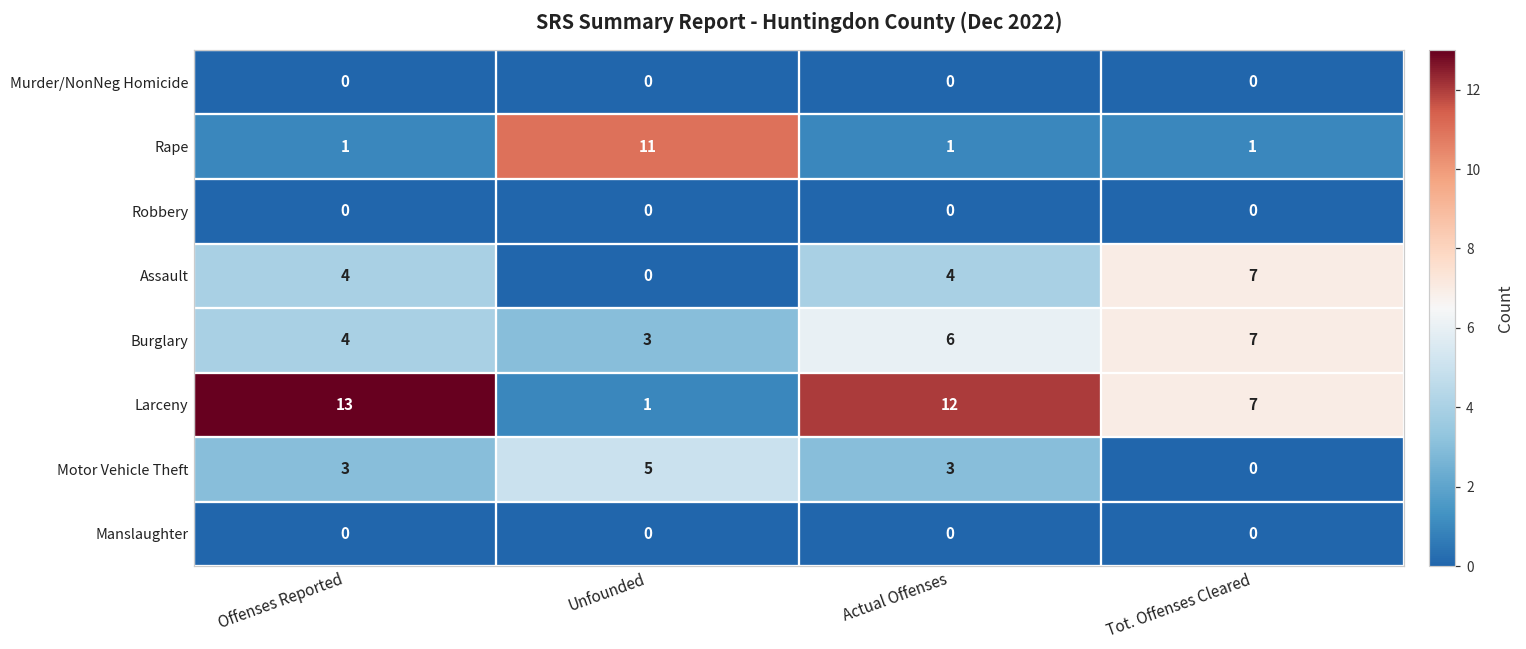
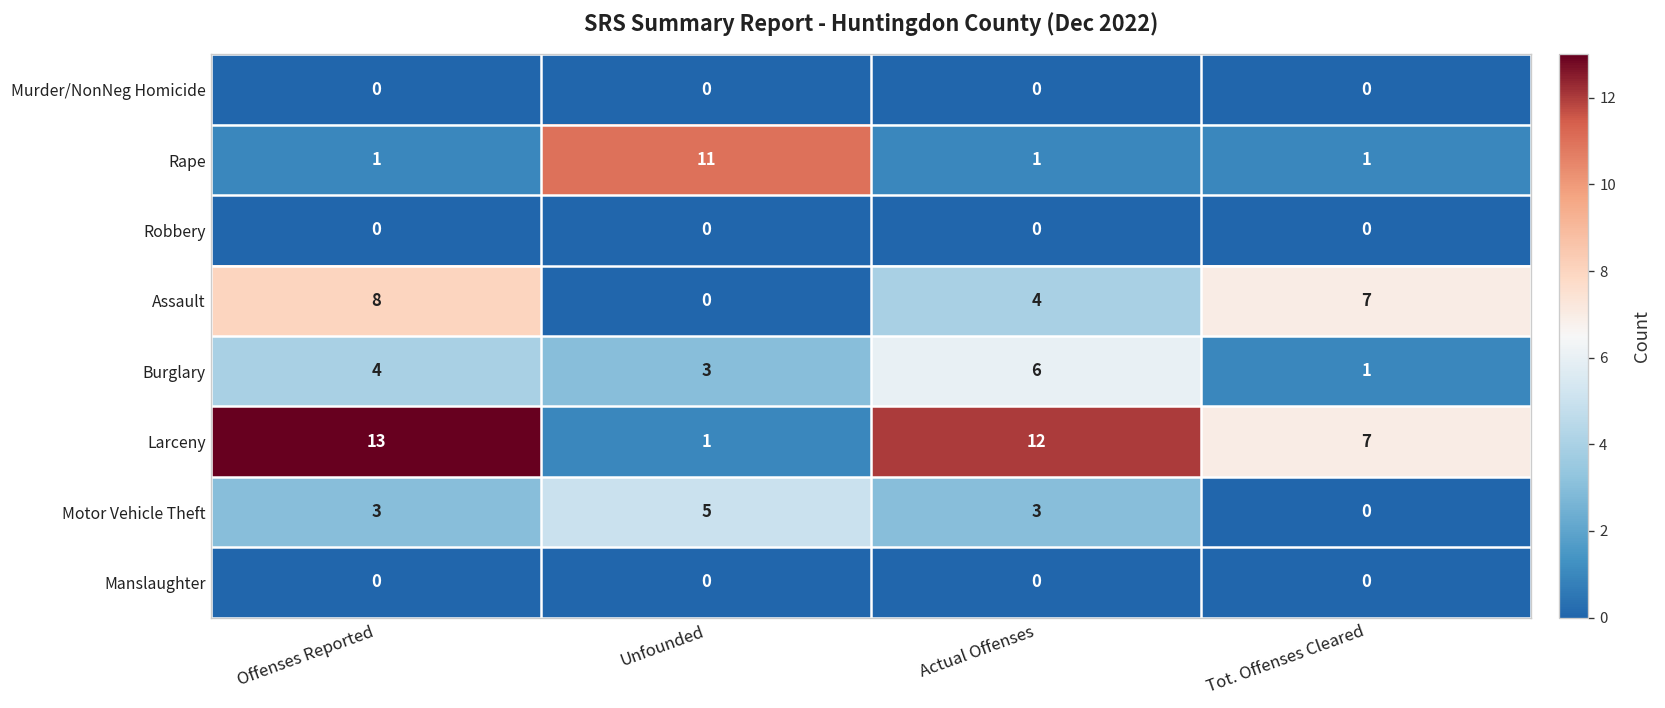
  {
    "Murder/NonNeg Homicide": {
      "Offenses Reported": 0,
      "Unfounded": 0,
      "Actual Offenses": 0,
      "Tot. Offenses Cleared": 0
    },
    "Rape": {
      "Offenses Reported": 1,
      "Unfounded": 11,
      "Actual Offenses": 1,
      "Tot. Offenses Cleared": 1
    },
    "Robbery": {
      "Offenses Reported": 0,
      "Unfounded": 0,
      "Actual Offenses": 0,
      "Tot. Offenses Cleared": 0
    },
    "Assault": {
-     "Offenses Reported": 4,
+     "Offenses Reported": 8,
      "Unfounded": 0,
      "Actual Offenses": 4,
      "Tot. Offenses Cleared": 7
    },
    "Burglary": {
      "Offenses Reported": 4,
      "Unfounded": 3,
      "Actual Offenses": 6,
-     "Tot. Offenses Cleared": 7
+     "Tot. Offenses Cleared": 1
    },
    "Larceny": {
      "Offenses Reported": 13,
      "Unfounded": 1,
      "Actual Offenses": 12,
      "Tot. Offenses Cleared": 7
    },
    "Motor Vehicle Theft": {
      "Offenses Reported": 3,
      "Unfounded": 5,
      "Actual Offenses": 3,
      "Tot. Offenses Cleared": 0
    },
    "Manslaughter": {
      "Offenses Reported": 0,
      "Unfounded": 0,
      "Actual Offenses": 0,
      "Tot. Offenses Cleared": 0
    }
  }
